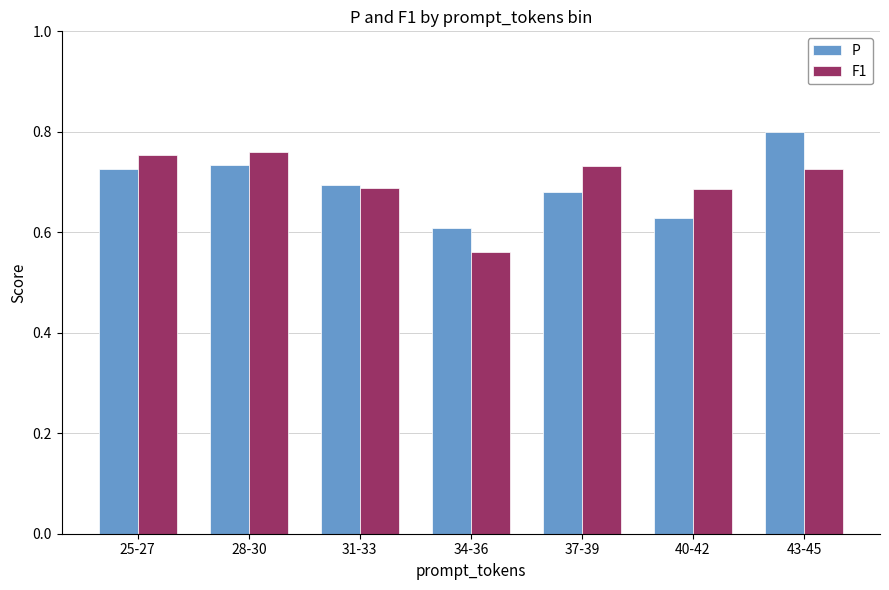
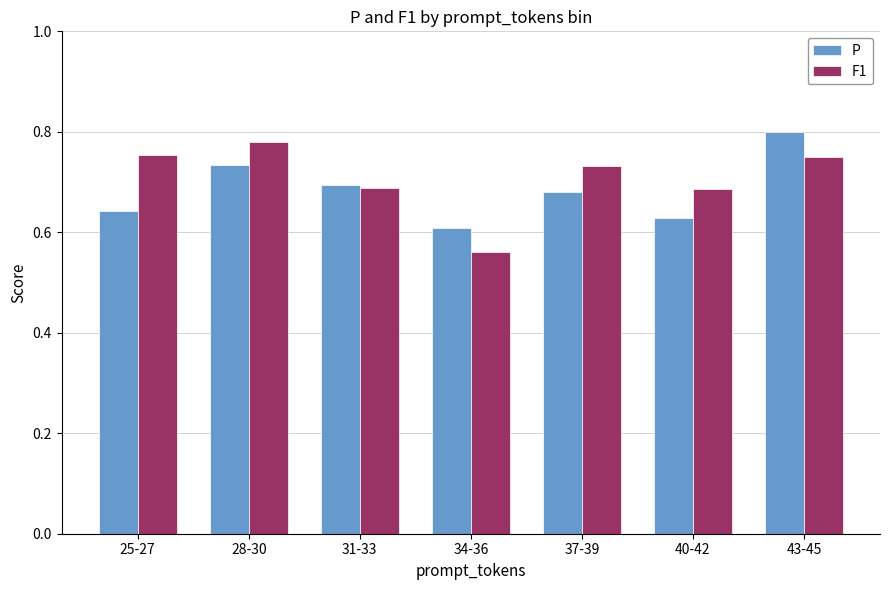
  {
    "P": {
-     "25-27": 0.73,
+     "25-27": 0.64,
      "28-30": 0.73,
      "31-33": 0.69,
      "34-36": 0.61,
      "37-39": 0.68,
      "40-42": 0.63,
      "43-45": 0.80
    },
    "F1": {
      "25-27": 0.75,
-     "28-30": 0.76,
+     "28-30": 0.78,
      "31-33": 0.69,
      "34-36": 0.56,
      "37-39": 0.73,
      "40-42": 0.69,
-     "43-45": 0.73
+     "43-45": 0.75
    }
  }
